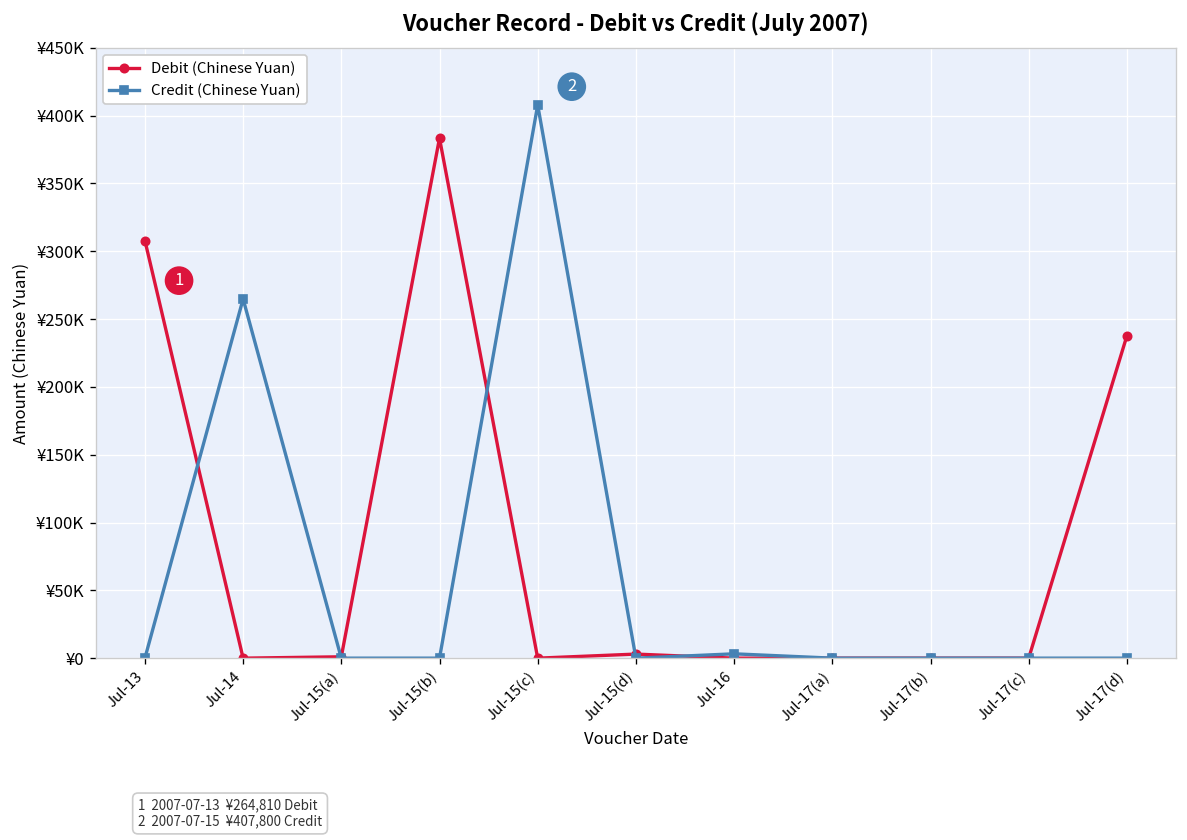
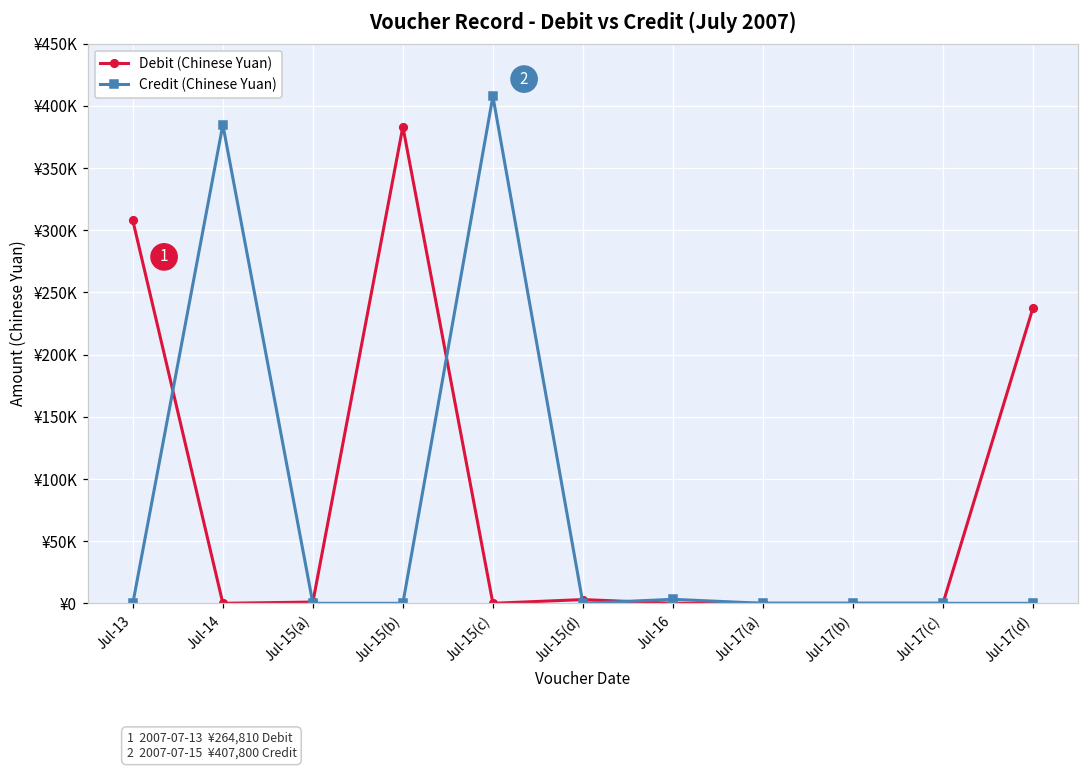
  {
    "Debit (Chinese Yuan)": {
      "Jul-13": "¥308000",
      "Jul-14": "¥0",
      "Jul-15(b)": "¥383000",
      "Jul-15(c)": "¥0",
      "Jul-15(d)": "¥3000",
      "Jul-16": "¥0",
      "Jul-17(d)": "¥238000"
    },
    "Credit (Chinese Yuan)": {
      "Jul-13": "¥0",
-     "Jul-14": "¥265000",
+     "Jul-14": "¥385000",
      "Jul-15(b)": "¥0",
      "Jul-15(c)": "¥408000",
      "Jul-15(d)": "¥0",
      "Jul-16": "¥3000",
      "Jul-17(d)": "¥0"
    }
  }
